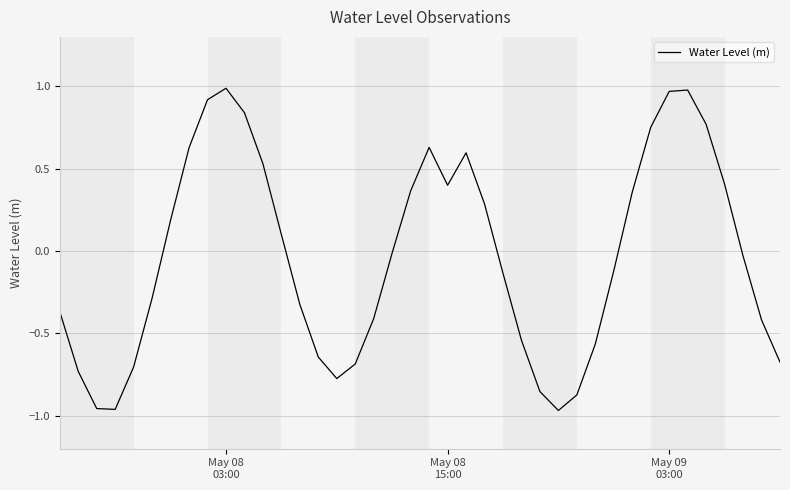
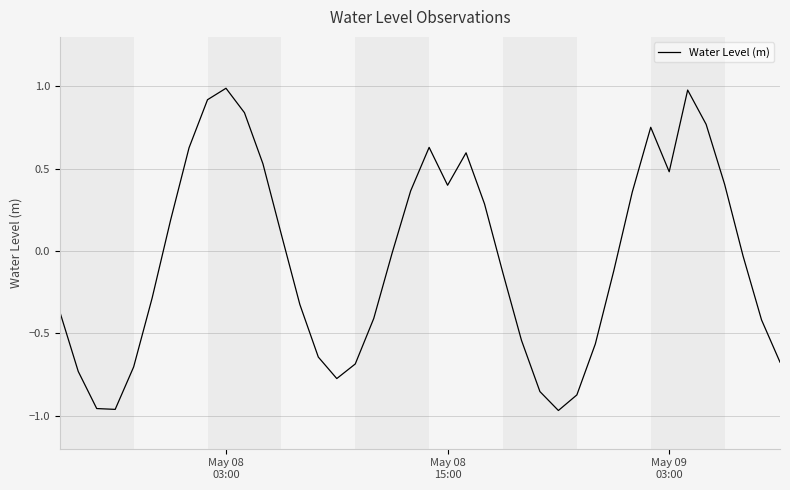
  {
    "May 08 03:00": 0.99,
    "May 08 15:00": 0.40,
-   "May 09 03:00": 0.97
+   "May 09 03:00": 0.48
  }
